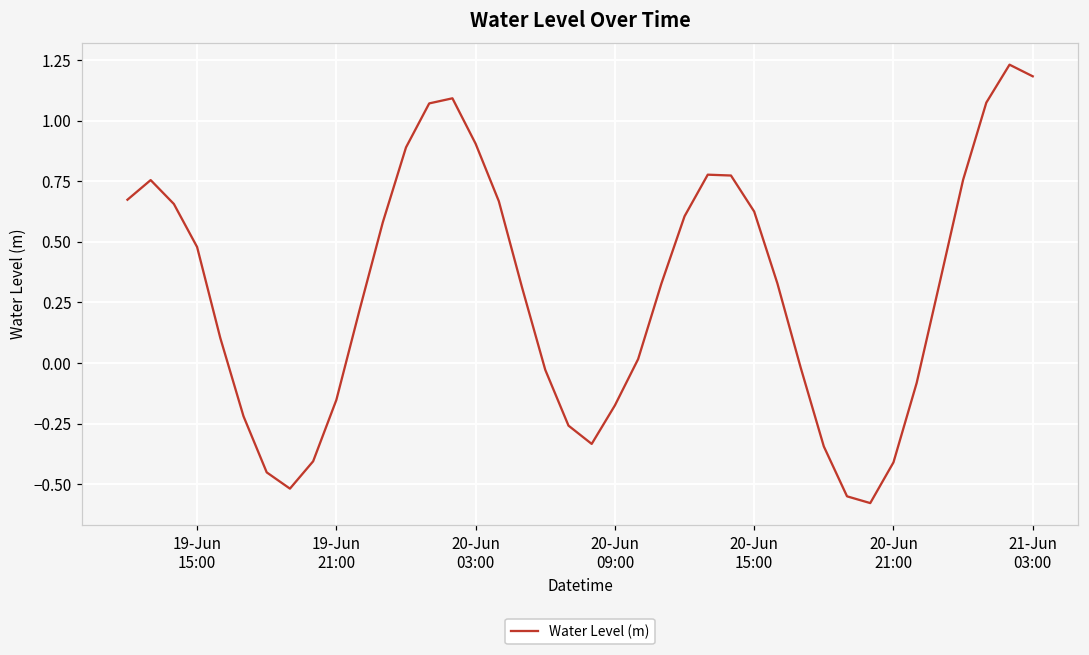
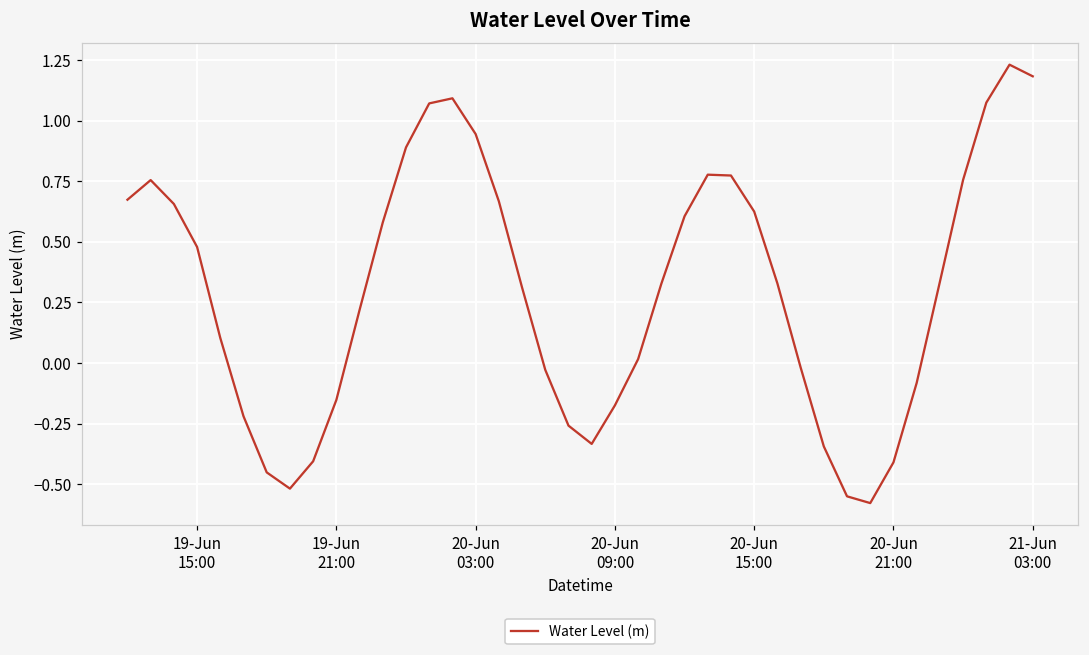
  {
    "19-Jun 15:00": 0.48,
    "19-Jun 21:00": -0.15,
-   "20-Jun 03:00": 0.90,
+   "20-Jun 03:00": 0.94,
    "20-Jun 09:00": -0.17,
    "20-Jun 15:00": 0.63,
    "20-Jun 21:00": -0.41,
    "21-Jun 03:00": 1.18
  }
